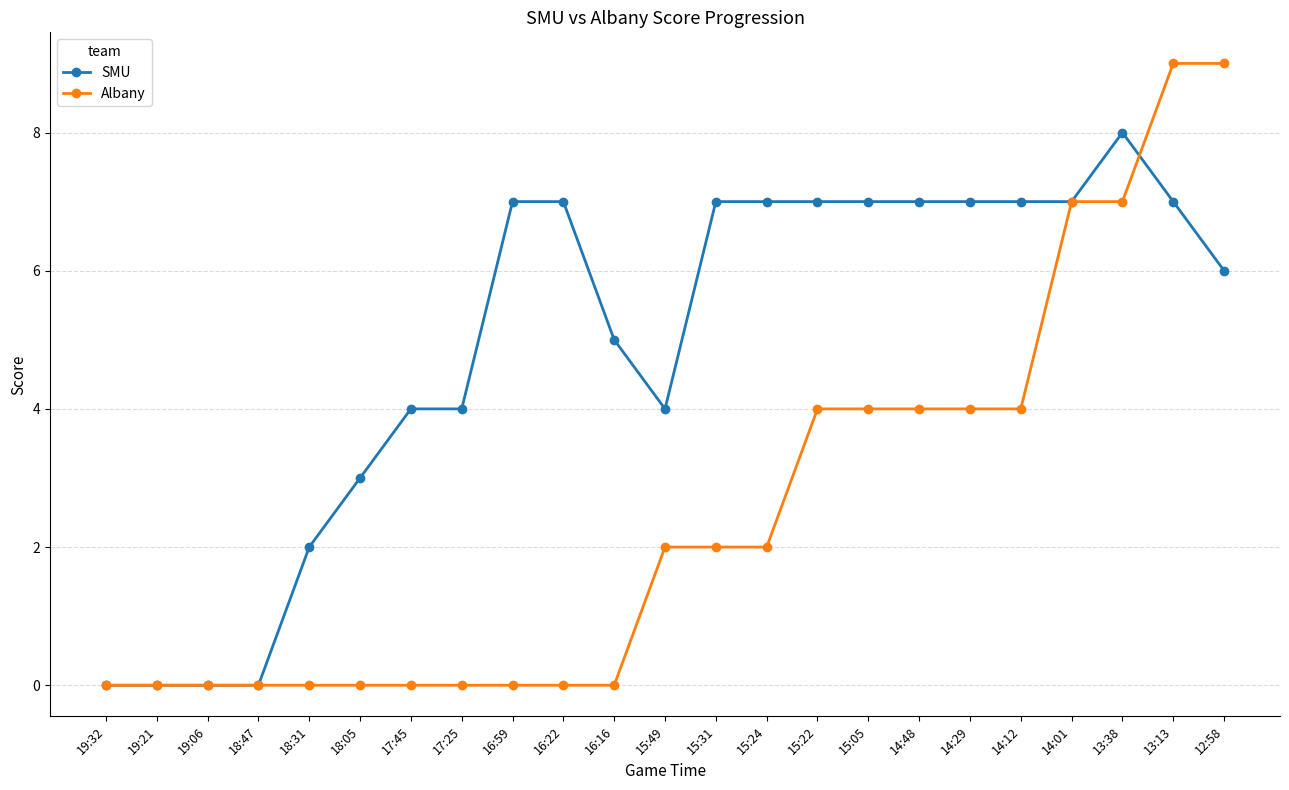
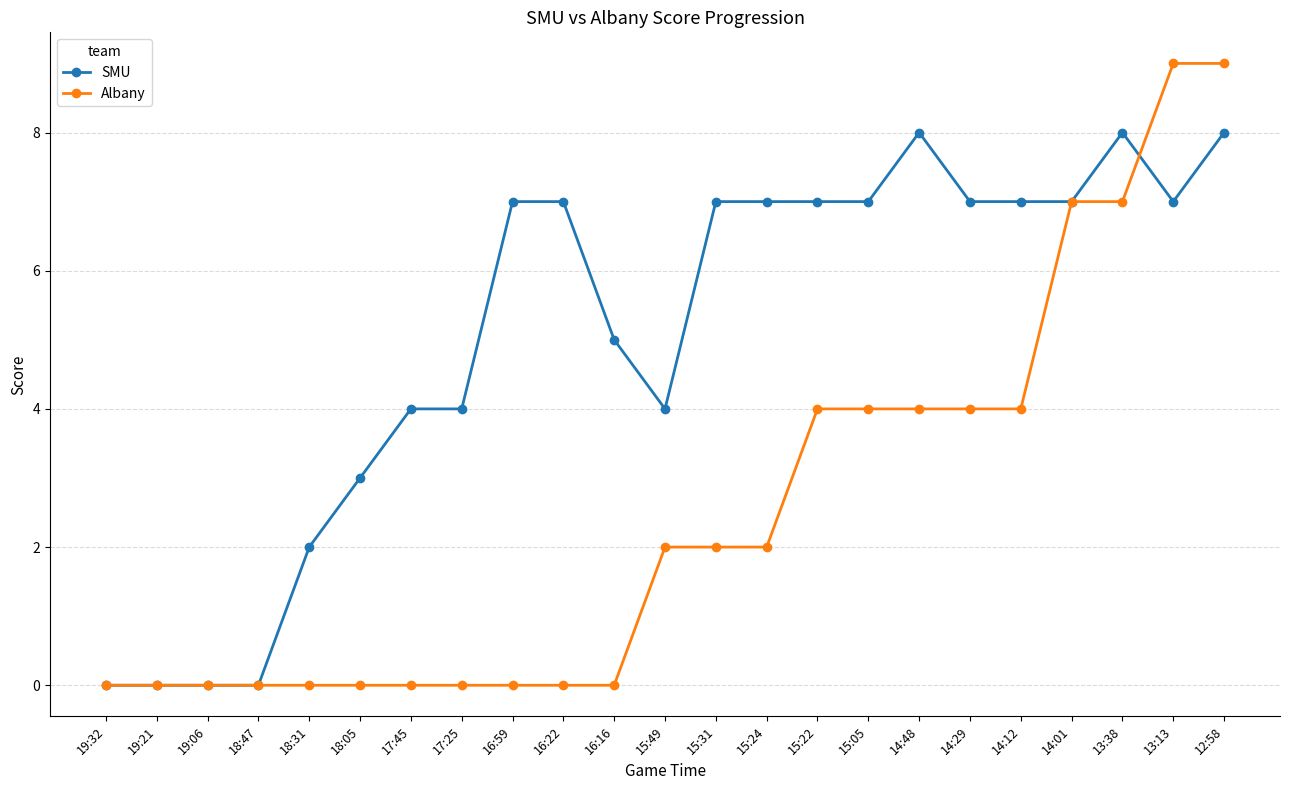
  {
    "SMU": {
      "18:31": 2,
      "18:05": 3,
      "17:45": 4,
      "17:25": 4,
      "16:59": 7,
      "16:22": 7,
      "16:16": 5,
      "15:49": 4,
      "15:31": 7,
      "15:24": 7,
      "15:22": 7,
      "15:05": 7,
-     "14:48": 7,
+     "14:48": 8,
      "14:29": 7,
      "14:12": 7,
      "13:38": 8,
      "13:13": 7,
-     "12:58": 6
+     "12:58": 8
    },
    "Albany": {
      "18:31": 0,
      "18:05": 0,
      "17:45": 0,
      "17:25": 0,
      "16:59": 0,
      "16:22": 0,
      "16:16": 0,
      "15:49": 2,
      "15:31": 2,
      "15:24": 2,
      "15:22": 4,
      "15:05": 4,
      "14:48": 4,
      "14:29": 4,
      "14:12": 4,
      "13:38": 7,
      "13:13": 9,
      "12:58": 9
    }
  }
